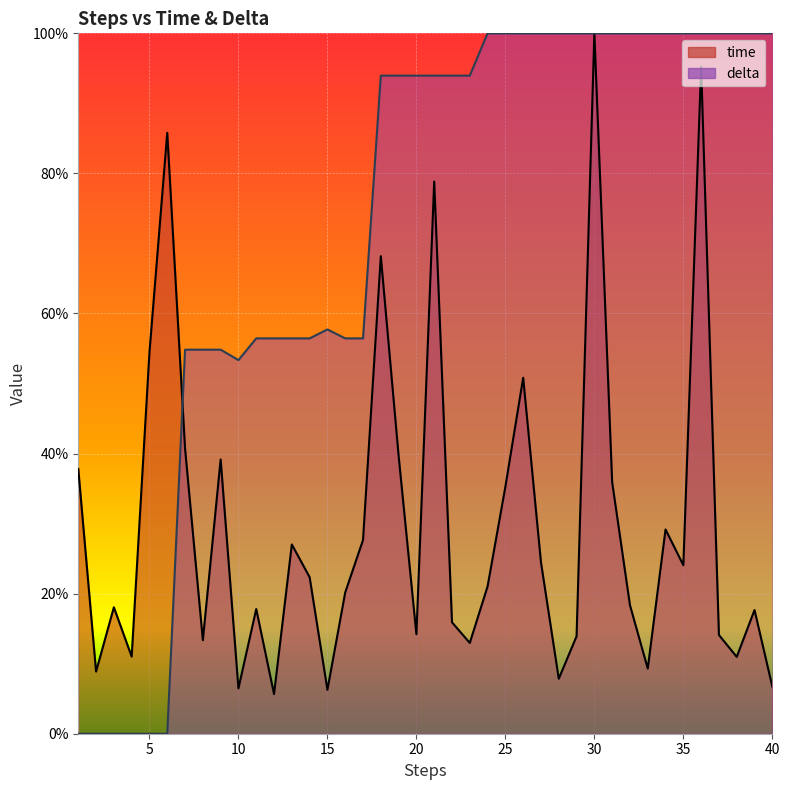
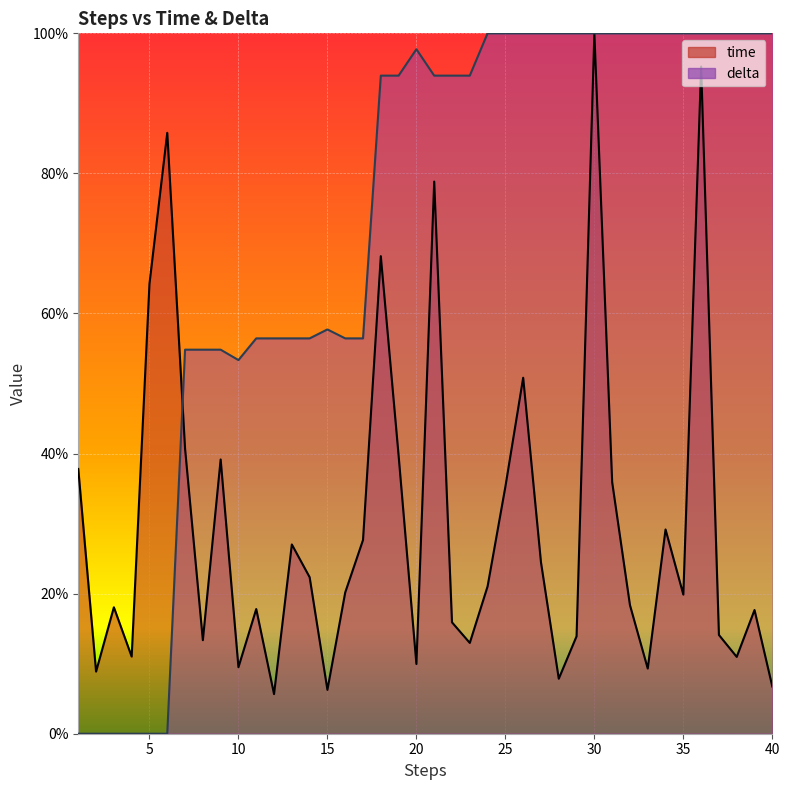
  {
    "time": {
-     "5": "54%",
-     "10": "6%",
+     "5": "64%",
+     "10": "9%",
      "15": "6%",
-     "20": "14%",
+     "20": "10%",
      "25": "35%",
-     "35": "24%",
+     "35": "20%",
      "40": "7%"
    },
    "delta": {
      "5": "0%",
      "10": "53%",
      "15": "58%",
-     "20": "94%",
+     "20": "98%",
      "25": "100%",
      "35": "100%",
      "40": "100%"
    }
  }
